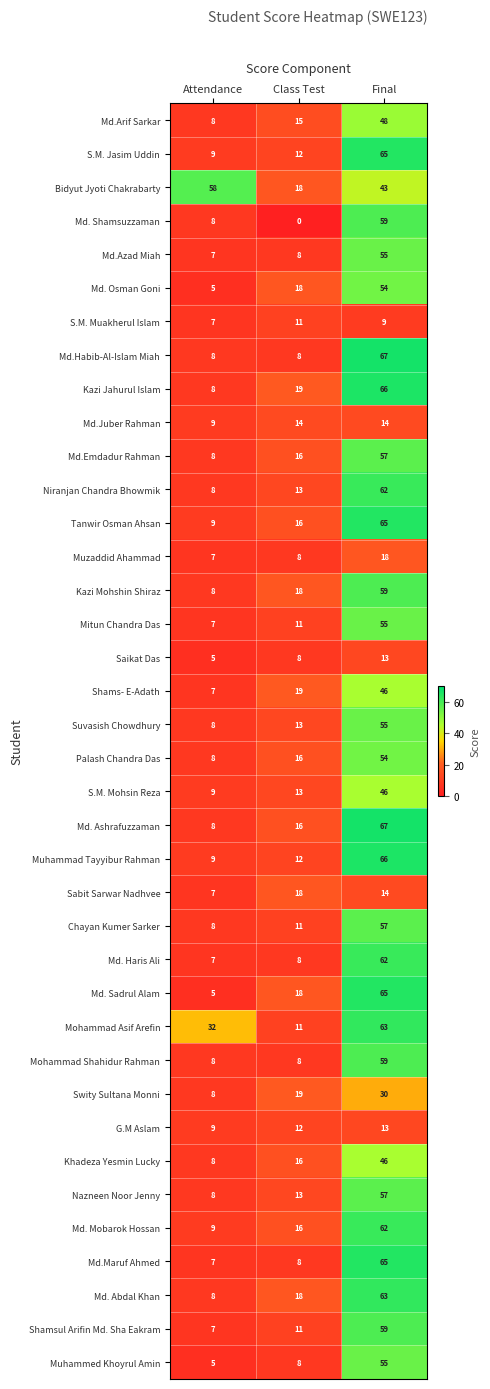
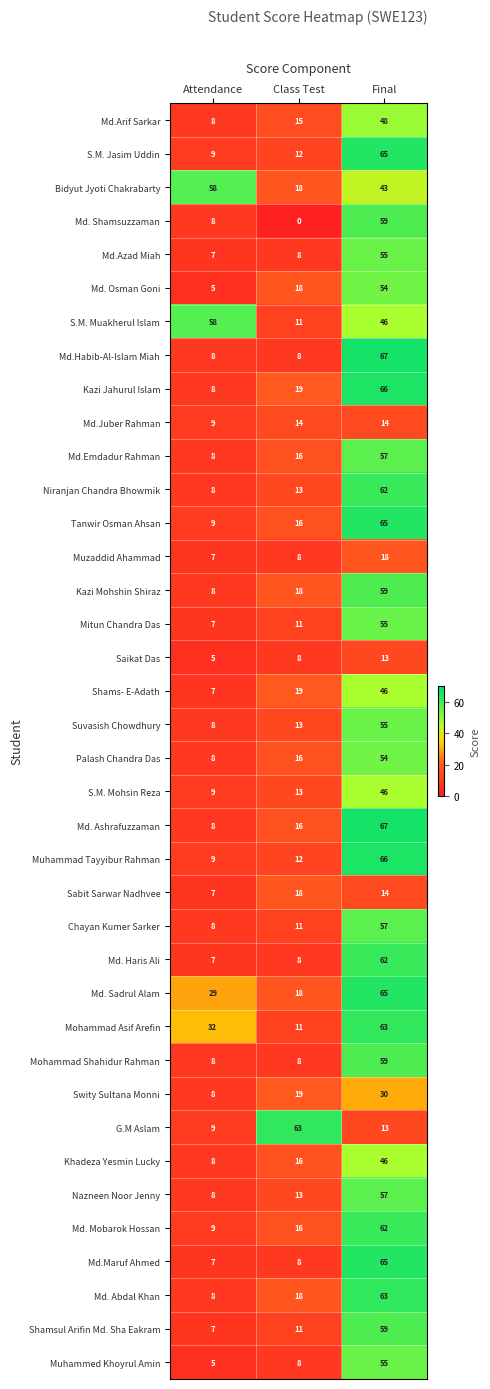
  {
    "Md.Arif Sarkar": {
      "Attendance": 8,
      "Class Test": 15,
      "Final": 48
    },
    "S.M. Jasim Uddin": {
      "Attendance": 9,
      "Class Test": 12,
      "Final": 65
    },
    "Bidyut Jyoti Chakrabarty": {
      "Attendance": 58,
      "Class Test": 18,
      "Final": 43
    },
    "Md. Shamsuzzaman": {
      "Attendance": 8,
      "Class Test": 0,
      "Final": 59
    },
    "Md.Azad Miah": {
      "Attendance": 7,
      "Class Test": 8,
      "Final": 55
    },
    "Md. Osman Goni": {
      "Attendance": 5,
      "Class Test": 18,
      "Final": 54
    },
    "S.M. Muakherul Islam": {
-     "Attendance": 7,
+     "Attendance": 58,
      "Class Test": 11,
-     "Final": 9
+     "Final": 46
    },
    "Md.Habib-Al-Islam Miah": {
      "Attendance": 8,
      "Class Test": 8,
      "Final": 67
    },
    "Kazi Jahurul Islam": {
      "Attendance": 8,
      "Class Test": 19,
      "Final": 66
    },
    "Md.Juber Rahman": {
      "Attendance": 9,
      "Class Test": 14,
      "Final": 14
    },
    "Md.Emdadur Rahman": {
      "Attendance": 8,
      "Class Test": 16,
      "Final": 57
    },
    "Niranjan Chandra Bhowmik": {
      "Attendance": 8,
      "Class Test": 13,
      "Final": 62
    },
    "Tanwir Osman Ahsan": {
      "Attendance": 9,
      "Class Test": 16,
      "Final": 65
    },
    "Muzaddid Ahammad": {
      "Attendance": 7,
      "Class Test": 8,
      "Final": 18
    },
    "Kazi Mohshin Shiraz": {
      "Attendance": 8,
      "Class Test": 18,
      "Final": 59
    },
    "Mitun Chandra Das": {
      "Attendance": 7,
      "Class Test": 11,
      "Final": 55
    },
    "Saikat Das": {
      "Attendance": 5,
      "Class Test": 8,
      "Final": 13
    },
    "Shams- E-Adath": {
      "Attendance": 7,
      "Class Test": 19,
      "Final": 46
    },
    "Suvasish Chowdhury": {
      "Attendance": 8,
      "Class Test": 13,
      "Final": 55
    },
    "Palash Chandra Das": {
      "Attendance": 8,
      "Class Test": 16,
      "Final": 54
    },
    "S.M. Mohsin Reza": {
      "Attendance": 9,
      "Class Test": 13,
      "Final": 46
    },
    "Md. Ashrafuzzaman": {
      "Attendance": 8,
      "Class Test": 16,
      "Final": 67
    },
    "Muhammad Tayyibur Rahman": {
      "Attendance": 9,
      "Class Test": 12,
      "Final": 66
    },
    "Sabit Sarwar Nadhvee": {
      "Attendance": 7,
      "Class Test": 18,
      "Final": 14
    },
    "Chayan Kumer Sarker": {
      "Attendance": 8,
      "Class Test": 11,
      "Final": 57
    },
    "Md. Haris Ali": {
      "Attendance": 7,
      "Class Test": 8,
      "Final": 62
    },
    "Md. Sadrul Alam": {
-     "Attendance": 5,
+     "Attendance": 29,
      "Class Test": 18,
      "Final": 65
    },
    "Mohammad Asif Arefin": {
      "Attendance": 32,
      "Class Test": 11,
      "Final": 63
    },
    "Mohammad Shahidur Rahman": {
      "Attendance": 8,
      "Class Test": 8,
      "Final": 59
    },
    "Swity Sultana Monni": {
      "Attendance": 8,
      "Class Test": 19,
      "Final": 30
    },
    "G.M Aslam": {
      "Attendance": 9,
-     "Class Test": 12,
+     "Class Test": 63,
      "Final": 13
    },
    "Khadeza Yesmin Lucky": {
      "Attendance": 8,
      "Class Test": 16,
      "Final": 46
    },
    "Nazneen Noor Jenny": {
      "Attendance": 8,
      "Class Test": 13,
      "Final": 57
    },
    "Md. Mobarok Hossan": {
      "Attendance": 9,
      "Class Test": 16,
      "Final": 62
    },
    "Md.Maruf Ahmed": {
      "Attendance": 7,
      "Class Test": 8,
      "Final": 65
    },
    "Md. Abdal Khan": {
      "Attendance": 8,
      "Class Test": 18,
      "Final": 63
    },
    "Shamsul Arifin Md. Sha Eakram": {
      "Attendance": 7,
      "Class Test": 11,
      "Final": 59
    },
    "Muhammed Khoyrul Amin": {
      "Attendance": 5,
      "Class Test": 8,
      "Final": 55
    }
  }
